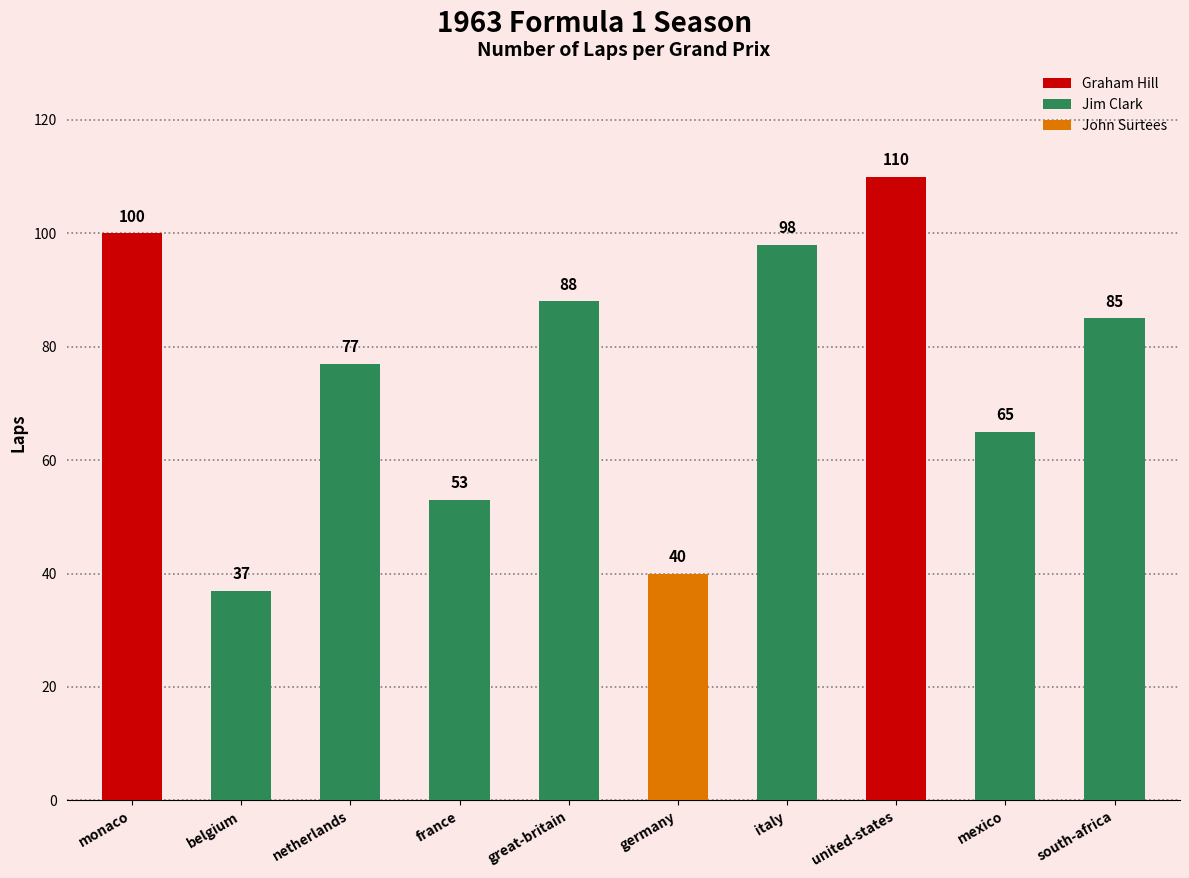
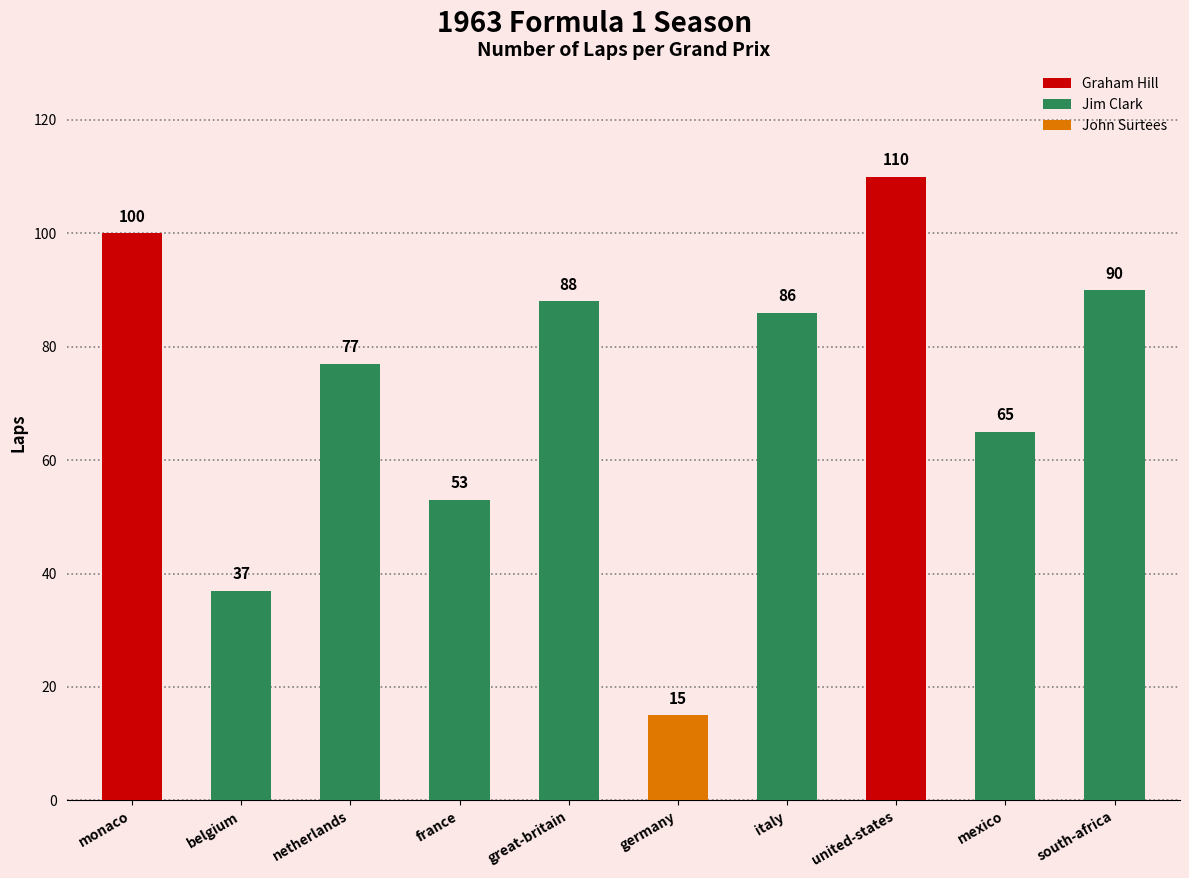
  {
    "monaco": 100,
    "belgium": 37,
    "netherlands": 77,
    "france": 53,
    "great-britain": 88,
-   "germany": 40,
-   "italy": 98,
+   "germany": 15,
+   "italy": 86,
    "united-states": 110,
    "mexico": 65,
-   "south-africa": 85
+   "south-africa": 90
  }
